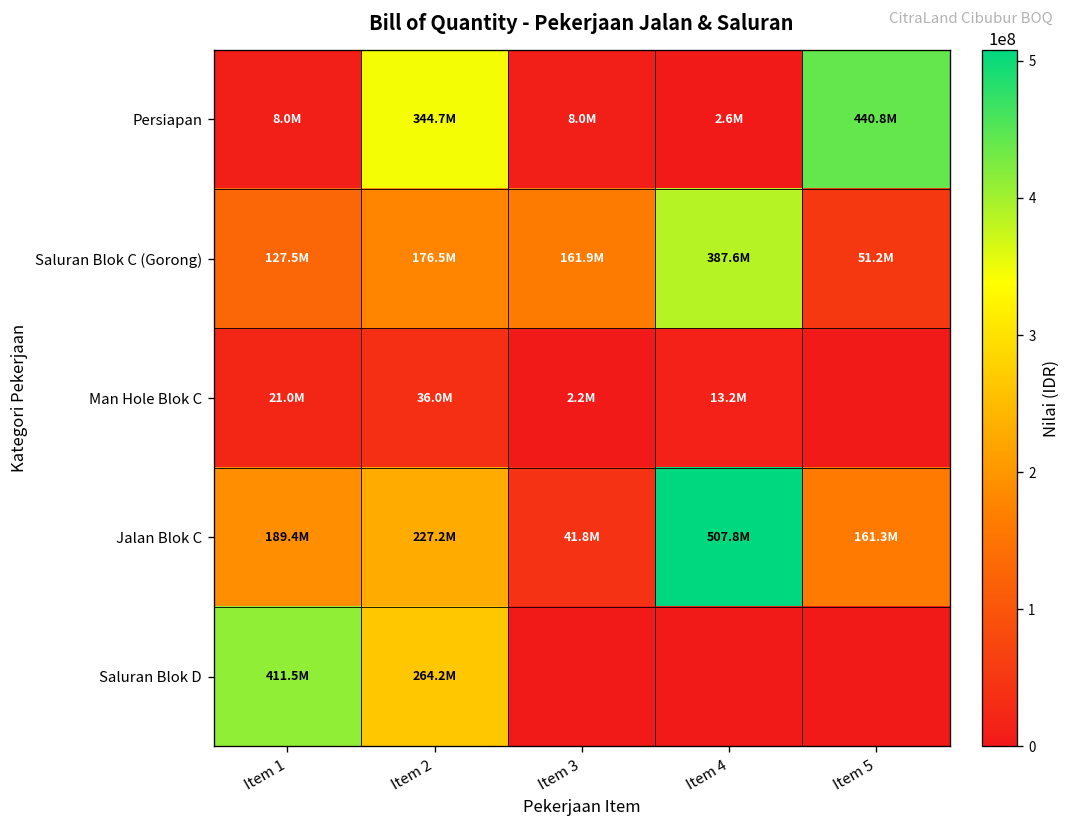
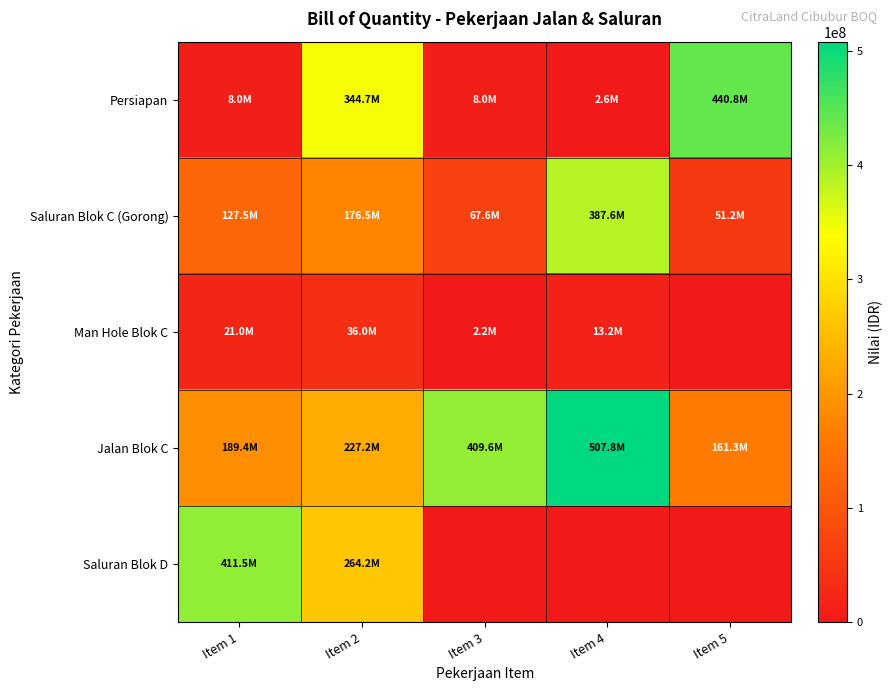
  {
    "Persiapan": {
      "Item 1": "8.0M",
      "Item 2": "344.7M",
      "Item 3": "8.0M",
      "Item 4": "2.6M",
      "Item 5": "440.8M"
    },
    "Saluran Blok C (Gorong)": {
      "Item 1": "127.5M",
      "Item 2": "176.5M",
-     "Item 3": "161.9M",
+     "Item 3": "67.6M",
      "Item 4": "387.6M",
      "Item 5": "51.2M"
    },
    "Man Hole Blok C": {
      "Item 1": "21.0M",
      "Item 2": "36.0M",
      "Item 3": "2.2M",
      "Item 4": "13.2M"
    },
    "Jalan Blok C": {
      "Item 1": "189.4M",
      "Item 2": "227.2M",
-     "Item 3": "41.8M",
+     "Item 3": "409.6M",
      "Item 4": "507.8M",
      "Item 5": "161.3M"
    },
    "Saluran Blok D": {
      "Item 1": "411.5M",
      "Item 2": "264.2M"
    }
  }
